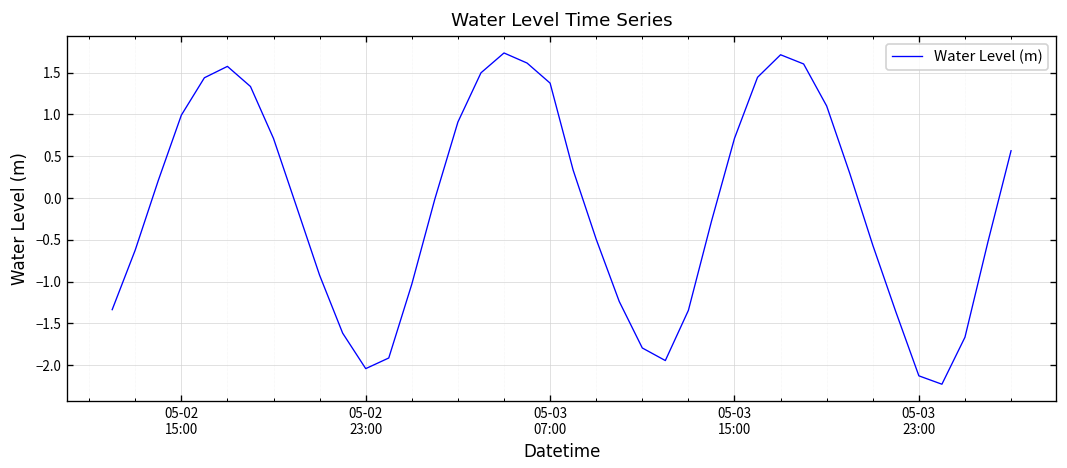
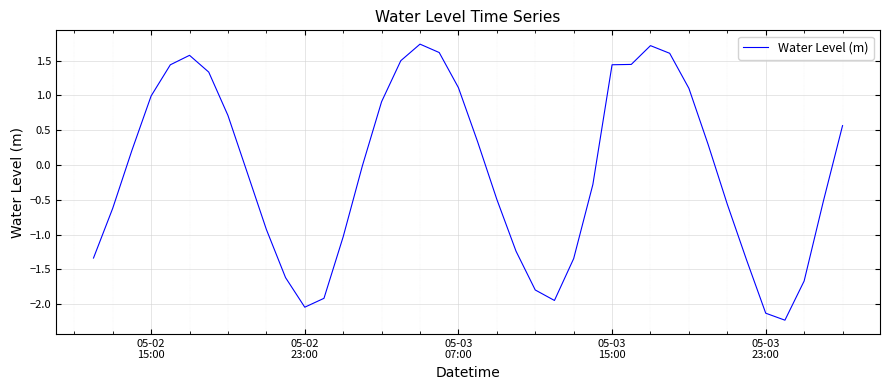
  {
    "05-02 15:00": 1.0,
    "05-02 23:00": -2.0,
-   "05-03 07:00": 1.4,
-   "05-03 15:00": 0.7,
+   "05-03 07:00": 1.1,
+   "05-03 15:00": 1.4,
    "05-03 23:00": -2.1
  }
